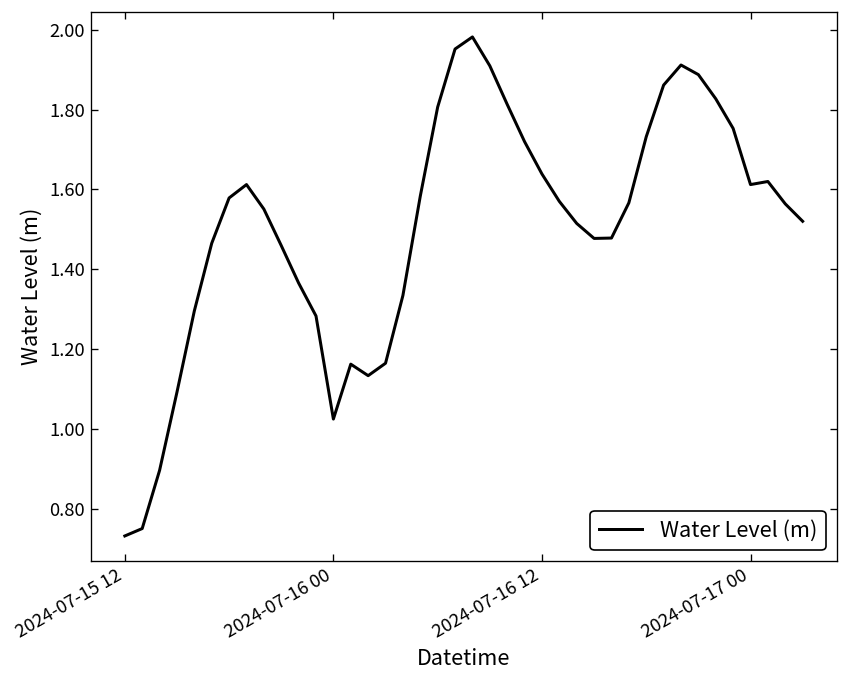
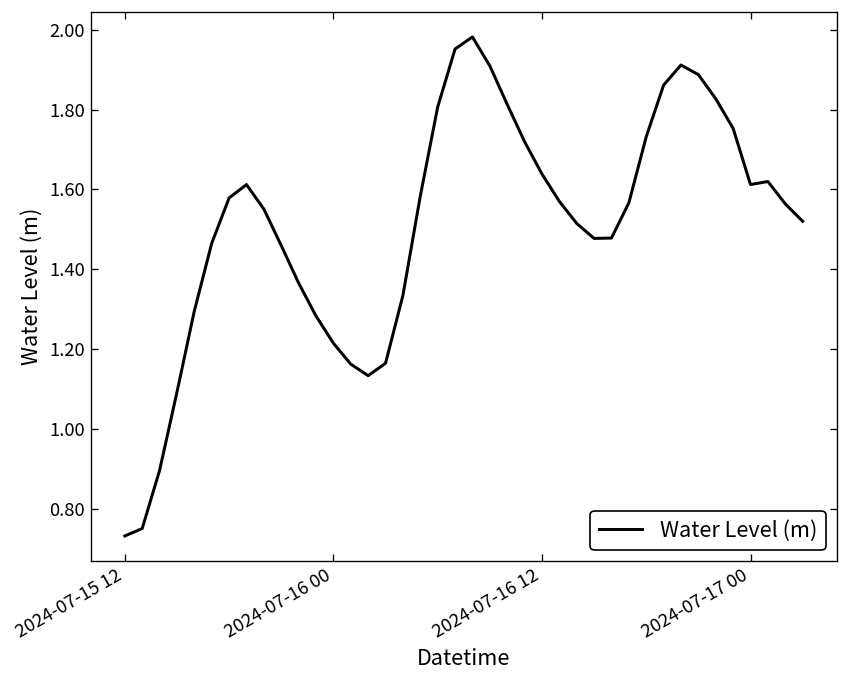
  {
    "2024-07-15 12": 0.73,
-   "2024-07-16 00": 1.02,
+   "2024-07-16 00": 1.21,
    "2024-07-16 12": 1.64,
    "2024-07-17 00": 1.61
  }
